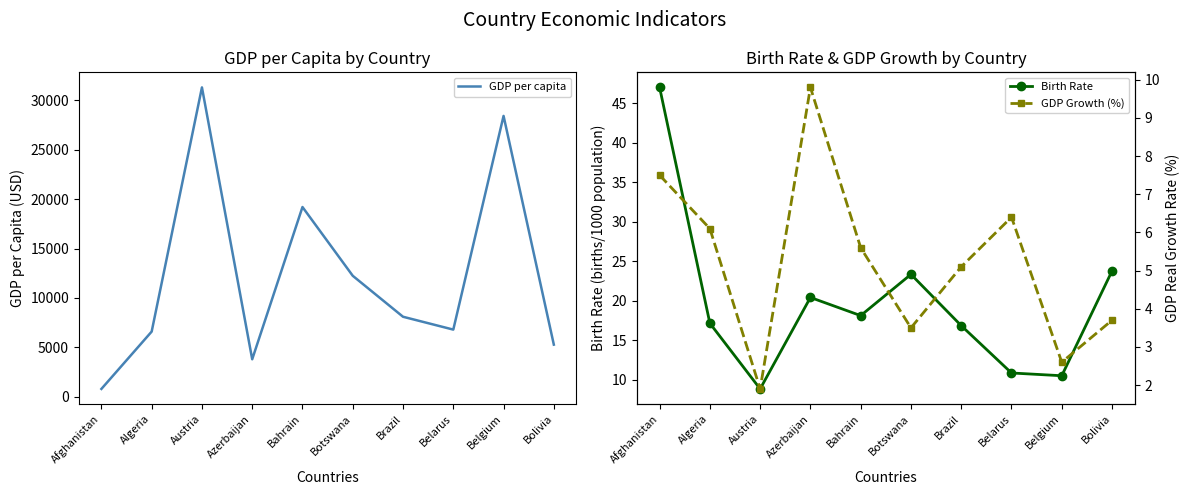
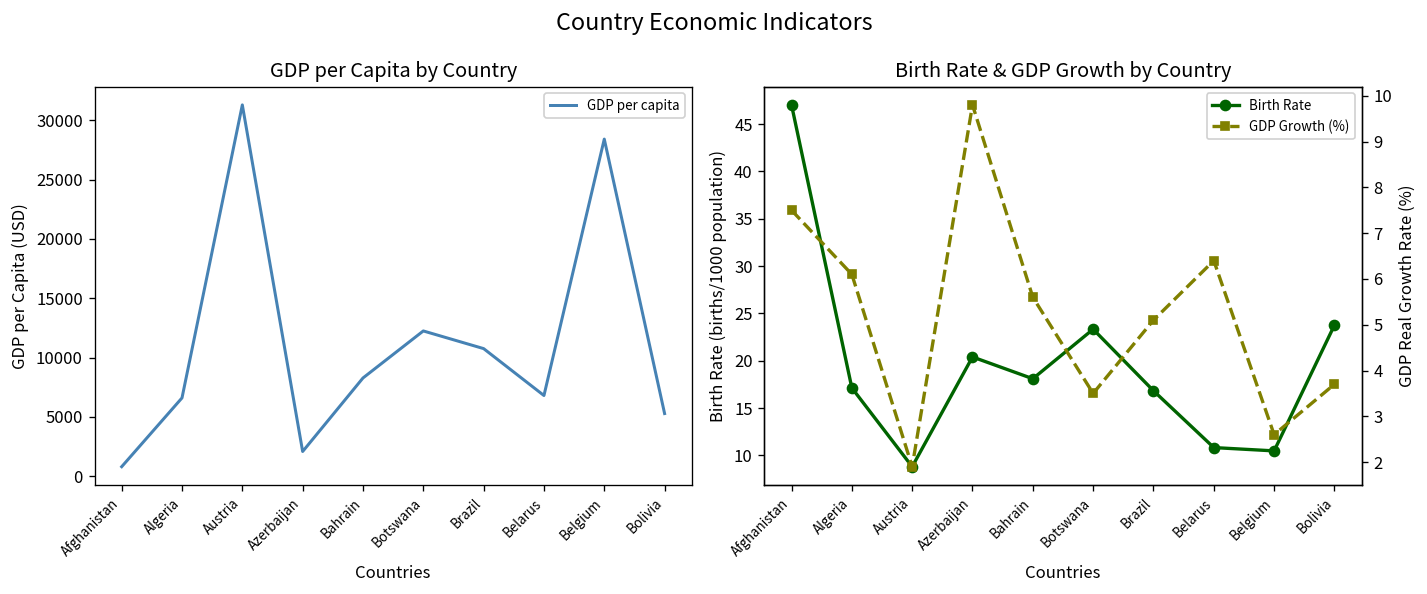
  {
    "GDP per Capita by Country": {
      "Afghanistan": 1000,
      "Algeria": 7000,
      "Austria": 31000,
-     "Azerbaijan": 4000,
-     "Bahrain": 19000,
+     "Azerbaijan": 2000,
+     "Bahrain": 8000,
      "Botswana": 12000,
-     "Brazil": 8000,
+     "Brazil": 11000,
      "Belarus": 7000,
      "Belgium": 28000,
      "Bolivia": 5000
    }
  }
